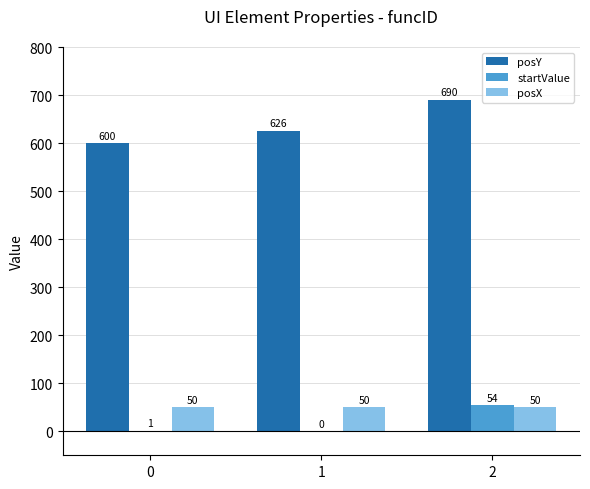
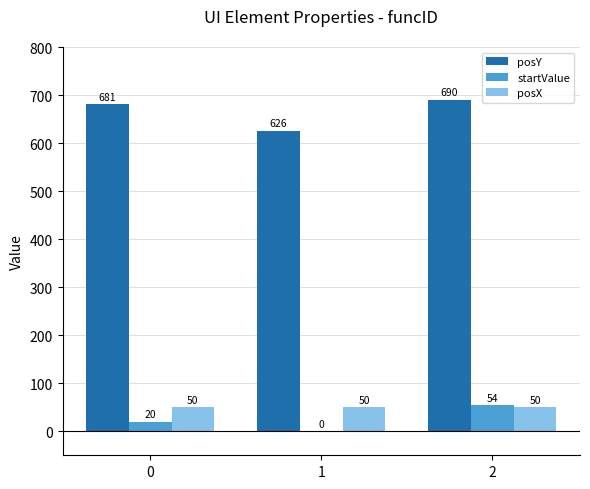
  {
    "posY": {
-     "0": 600,
+     "0": 681,
      "1": 626,
      "2": 690
    },
    "startValue": {
-     "0": 1,
+     "0": 20,
      "1": 0,
      "2": 54
    },
    "posX": {
      "0": 50,
      "1": 50,
      "2": 50
    }
  }
